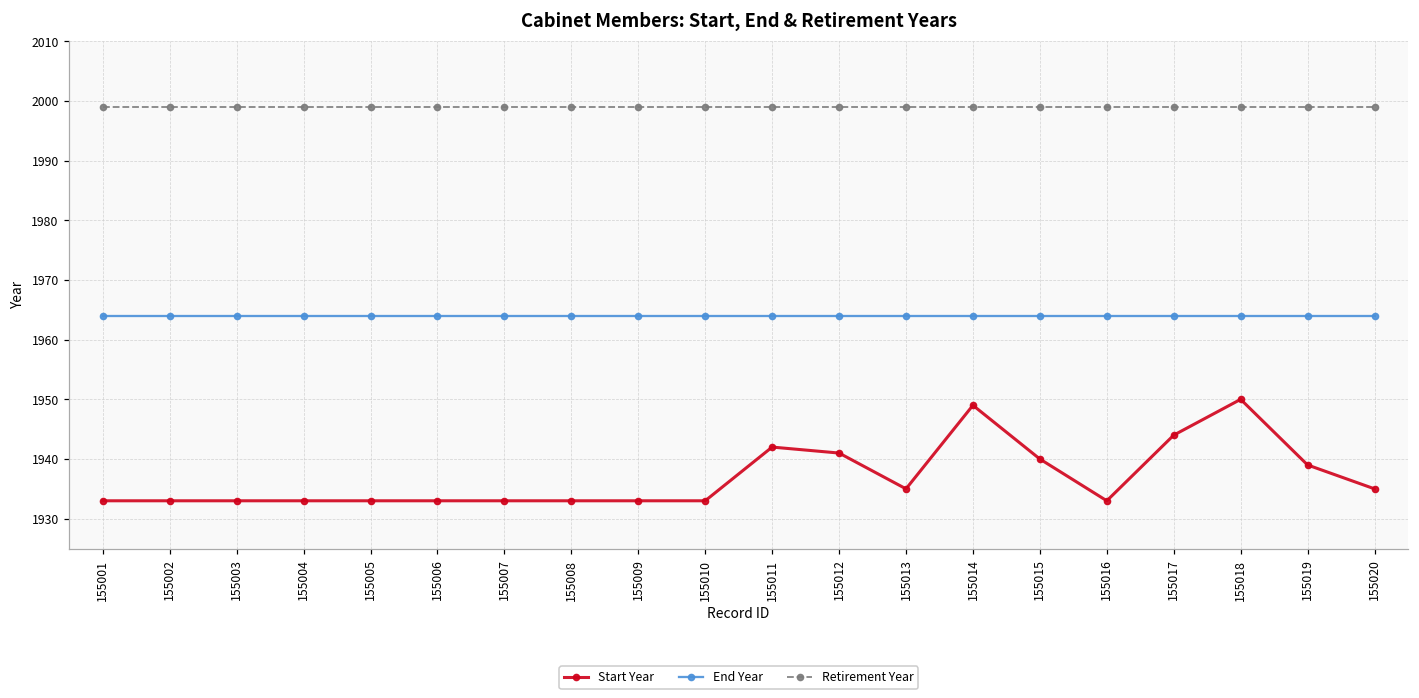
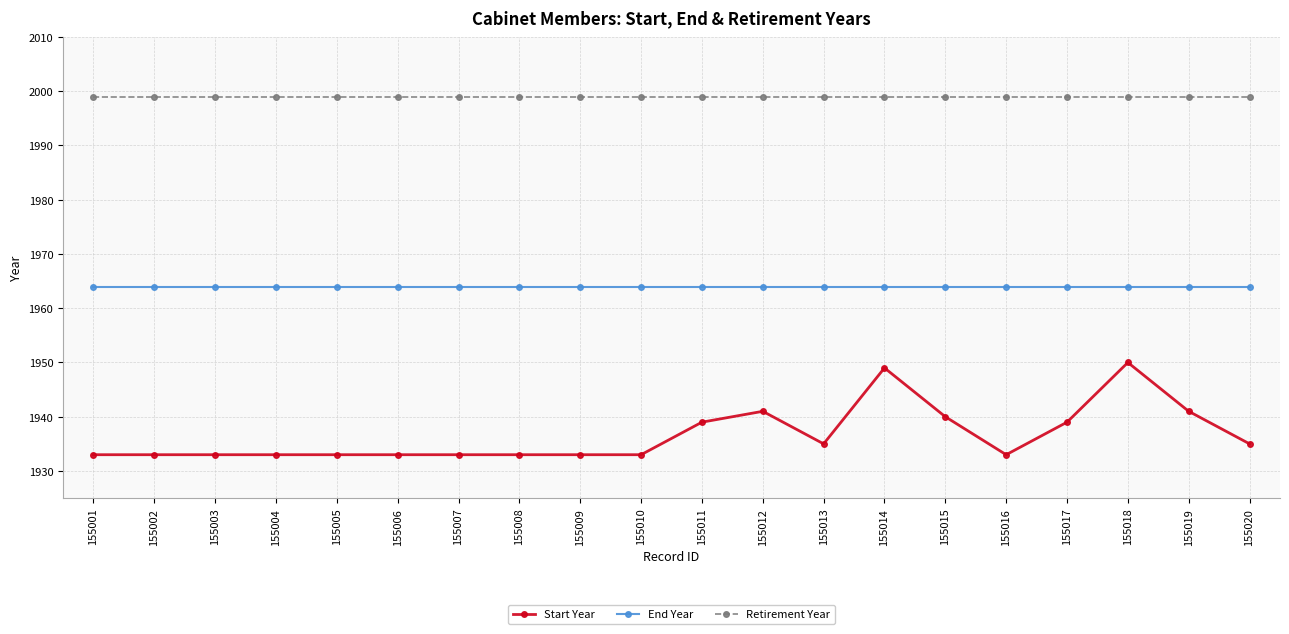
  {
    "Start Year": {
      "155001": 1933,
      "155002": 1933,
      "155003": 1933,
      "155004": 1933,
      "155005": 1933,
      "155006": 1933,
      "155007": 1933,
      "155008": 1933,
      "155009": 1933,
      "155010": 1933,
-     "155011": 1942,
+     "155011": 1939,
      "155012": 1941,
      "155013": 1935,
      "155014": 1949,
      "155015": 1940,
      "155016": 1933,
-     "155017": 1944,
+     "155017": 1939,
      "155018": 1950,
-     "155019": 1939,
+     "155019": 1941,
      "155020": 1935
    },
    "End Year": {
      "155001": 1964,
      "155002": 1964,
      "155003": 1964,
      "155004": 1964,
      "155005": 1964,
      "155006": 1964,
      "155007": 1964,
      "155008": 1964,
      "155009": 1964,
      "155010": 1964,
      "155011": 1964,
      "155012": 1964,
      "155013": 1964,
      "155014": 1964,
      "155015": 1964,
      "155016": 1964,
      "155017": 1964,
      "155018": 1964,
      "155019": 1964,
      "155020": 1964
    },
    "Retirement Year": {
      "155001": 1999,
      "155002": 1999,
      "155003": 1999,
      "155004": 1999,
      "155005": 1999,
      "155006": 1999,
      "155007": 1999,
      "155008": 1999,
      "155009": 1999,
      "155010": 1999,
      "155011": 1999,
      "155012": 1999,
      "155013": 1999,
      "155014": 1999,
      "155015": 1999,
      "155016": 1999,
      "155017": 1999,
      "155018": 1999,
      "155019": 1999,
      "155020": 1999
    }
  }
